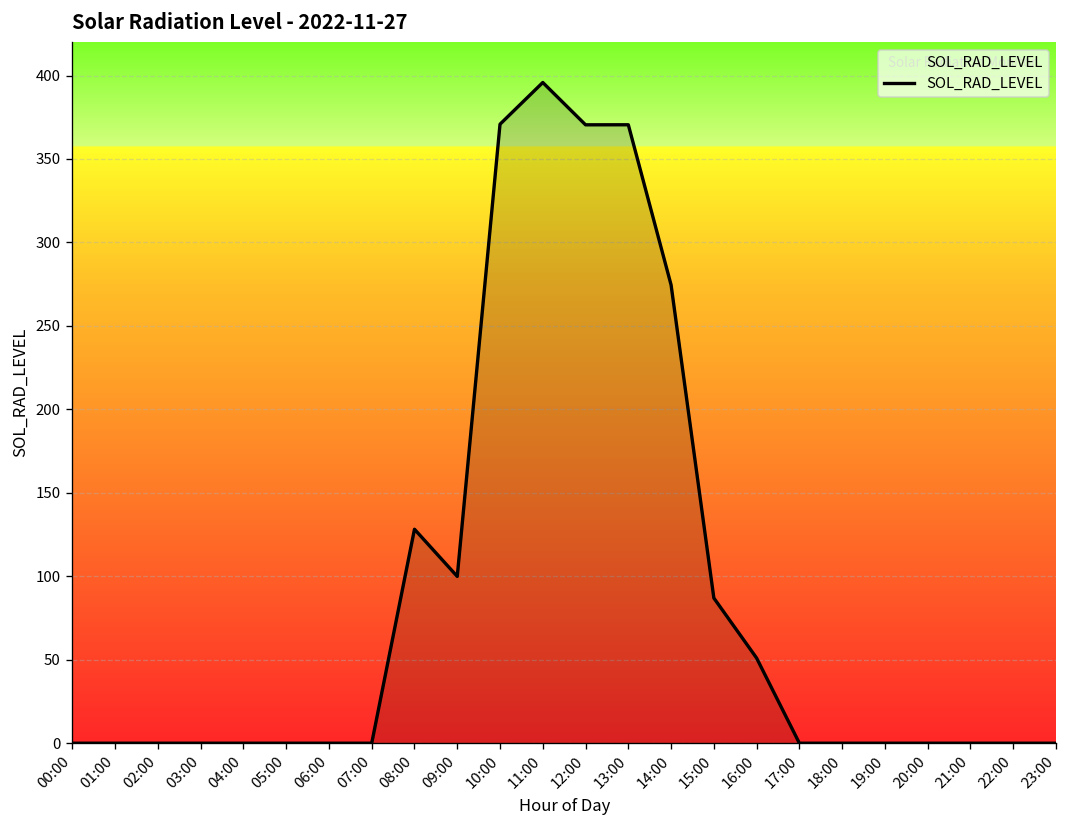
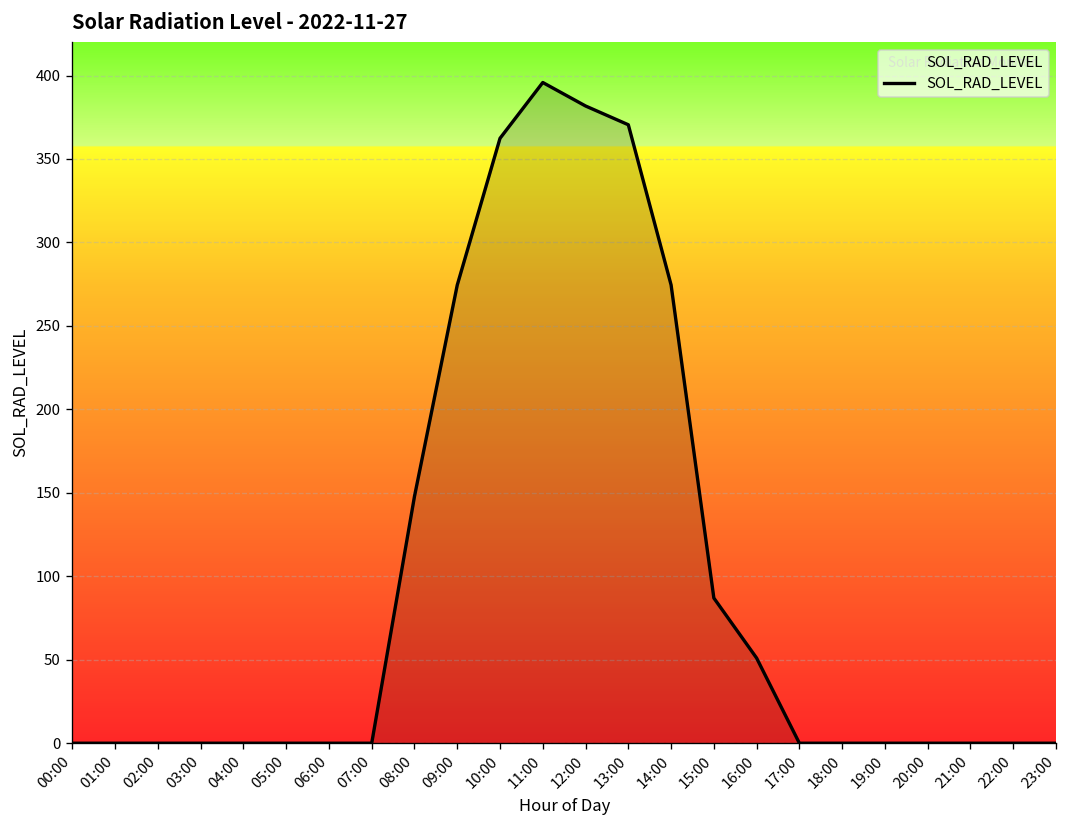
  {
    "00:00": 0,
    "01:00": 0,
    "02:00": 0,
    "03:00": 0,
    "04:00": 0,
    "05:00": 0,
    "06:00": 0,
    "07:00": 0,
-   "08:00": 128,
-   "09:00": 100,
-   "10:00": 371,
+   "08:00": 148,
+   "09:00": 274,
+   "10:00": 362,
    "11:00": 396,
-   "12:00": 370,
+   "12:00": 382,
    "13:00": 371,
    "14:00": 275,
    "15:00": 87,
    "16:00": 51,
    "17:00": 0,
    "18:00": 0,
    "19:00": 0,
    "20:00": 0,
    "21:00": 0,
    "22:00": 0,
    "23:00": 0
  }
